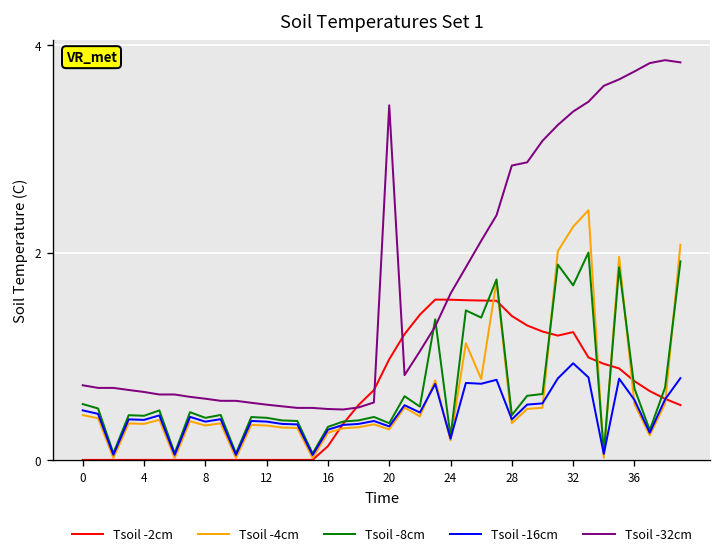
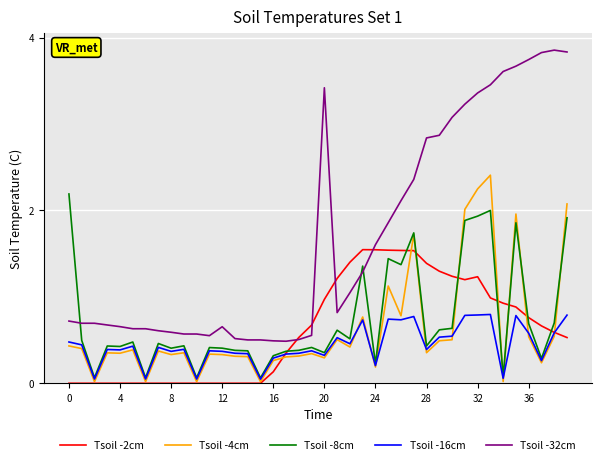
  {
    "Tsoil -2cm": {
      "0": 0.0,
      "4": 0.0,
      "8": 0.0,
      "12": 0.0,
      "16": 0.1,
      "20": 1.0,
      "24": 1.5,
      "28": 1.4,
      "32": 1.2,
      "36": 0.8
    },
    "Tsoil -4cm": {
      "0": 0.4,
      "4": 0.3,
      "8": 0.3,
      "12": 0.3,
      "28": 0.4,
      "32": 2.2,
      "36": 0.5
    },
    "Tsoil -8cm": {
-     "0": 0.5,
+     "0": 2.2,
      "4": 0.4,
      "8": 0.4,
      "12": 0.4,
      "20": 0.4,
      "28": 0.4,
-     "32": 1.7,
+     "32": 1.9,
      "36": 0.7
    },
    "Tsoil -16cm": {
      "0": 0.5,
      "4": 0.4,
      "8": 0.4,
      "12": 0.4,
      "28": 0.4,
-     "32": 0.9,
+     "32": 0.8,
      "36": 0.6
    },
    "Tsoil -32cm": {
      "0": 0.7,
      "4": 0.7,
      "8": 0.6,
-     "12": 0.5,
+     "12": 0.7,
      "16": 0.5,
      "20": 3.4,
      "24": 1.6,
      "28": 2.8,
      "32": 3.4,
      "36": 3.7
    }
  }
